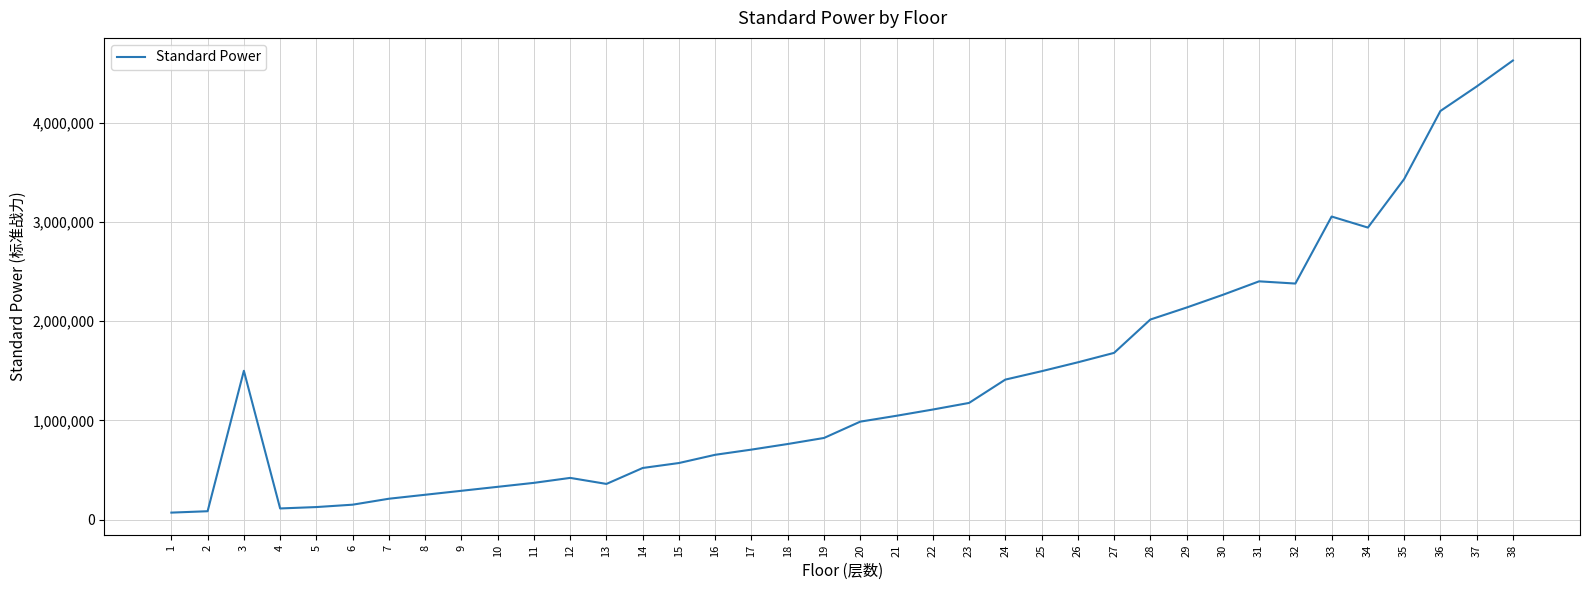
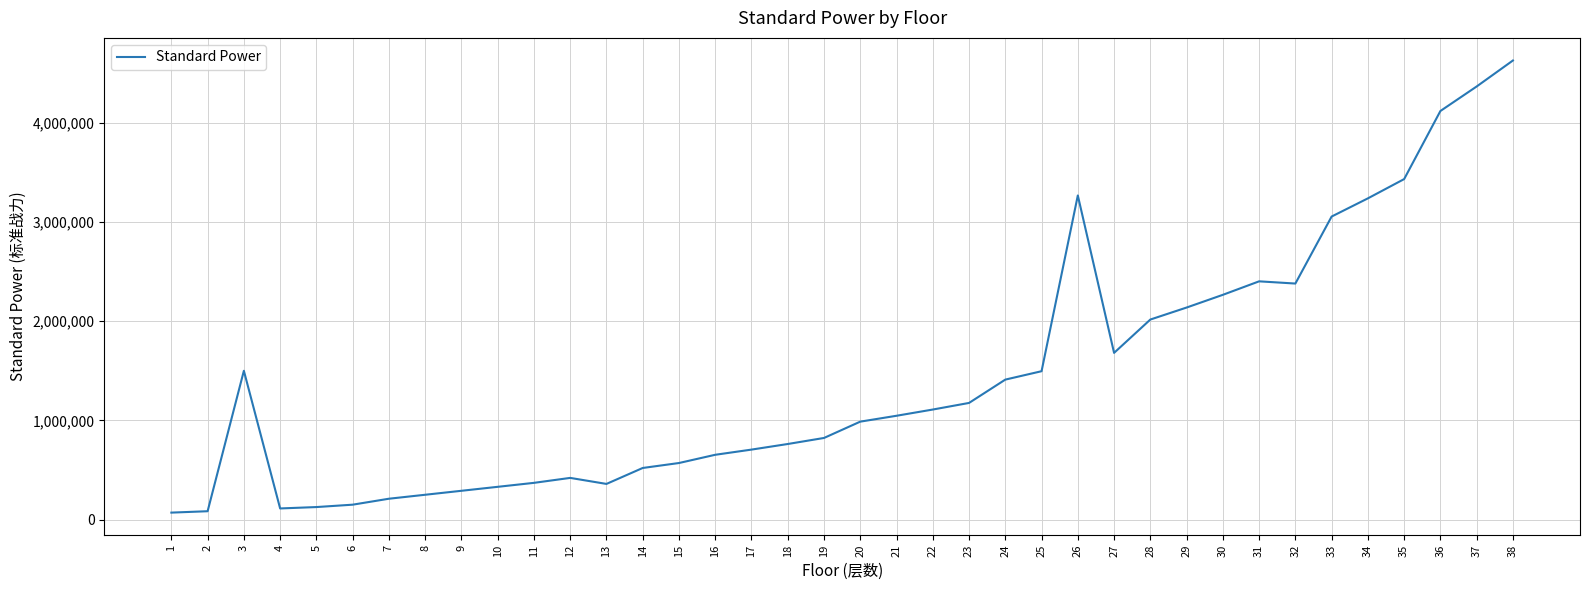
  {
    "1": "100,000",
    "2": "100,000",
    "3": "1,500,000",
    "4": "100,000",
    "5": "100,000",
    "6": "200,000",
    "7": "200,000",
    "8": "300,000",
    "9": "300,000",
    "10": "300,000",
    "11": "400,000",
    "12": "400,000",
    "13": "400,000",
    "14": "500,000",
    "15": "600,000",
    "16": "700,000",
    "17": "700,000",
    "18": "800,000",
    "19": "800,000",
    "20": "1,000,000",
    "21": "1,000,000",
    "22": "1,100,000",
    "23": "1,200,000",
    "24": "1,400,000",
    "25": "1,500,000",
-   "26": "1,600,000",
+   "26": "3,300,000",
    "27": "1,700,000",
    "28": "2,000,000",
    "29": "2,100,000",
    "30": "2,300,000",
    "31": "2,400,000",
    "32": "2,400,000",
    "33": "3,100,000",
-   "34": "2,900,000",
+   "34": "3,200,000",
    "35": "3,400,000",
    "36": "4,100,000",
    "37": "4,400,000",
    "38": "4,600,000"
  }
